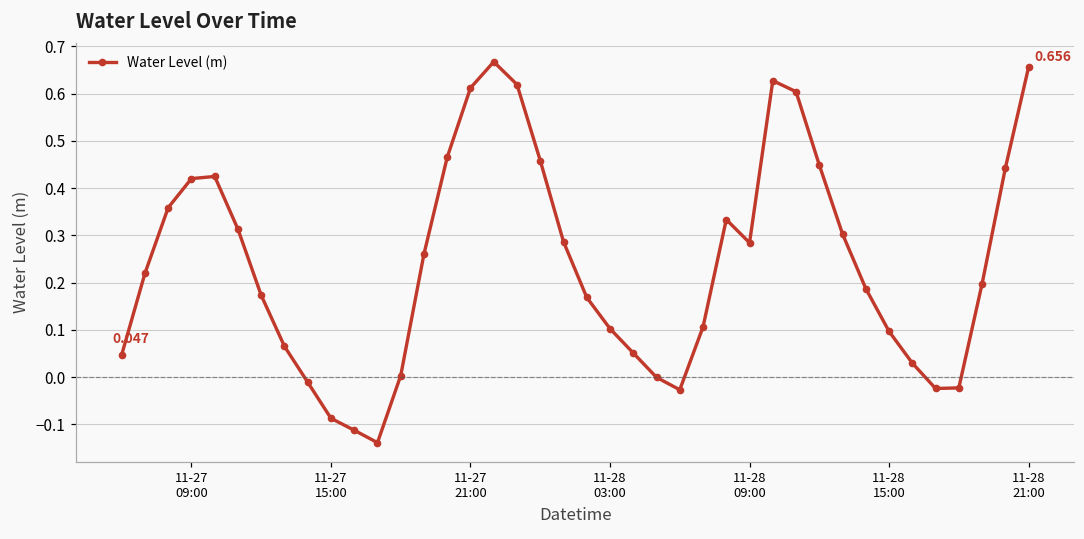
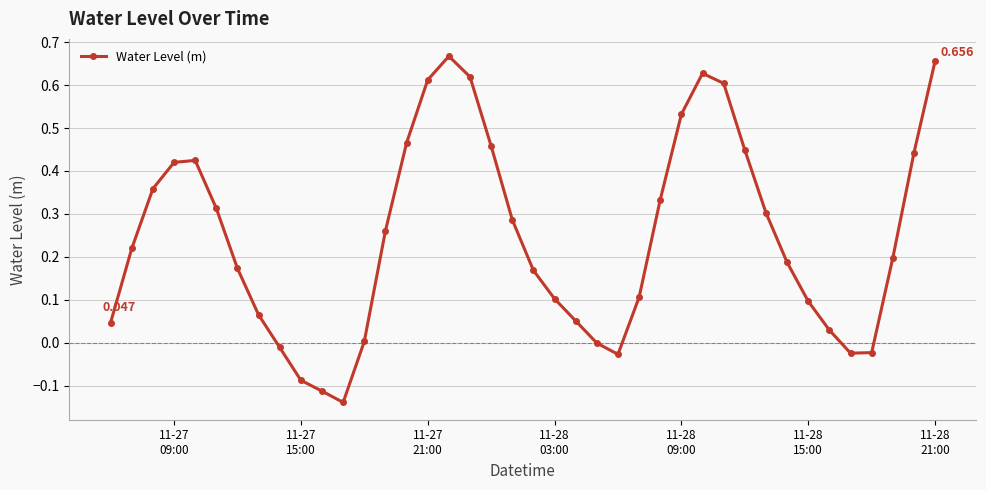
  {
    "11-27 09:00": 0.42,
    "11-27 15:00": -0.09,
    "11-27 21:00": 0.61,
    "11-28 03:00": 0.10,
-   "11-28 09:00": 0.28,
+   "11-28 09:00": 0.53,
    "11-28 15:00": 0.10
  }
